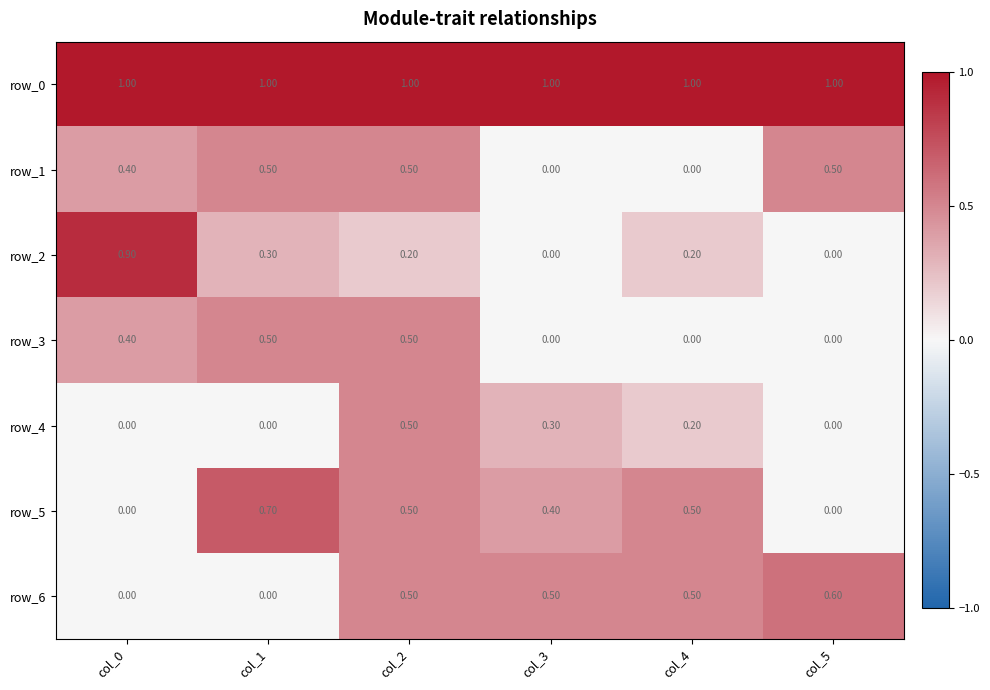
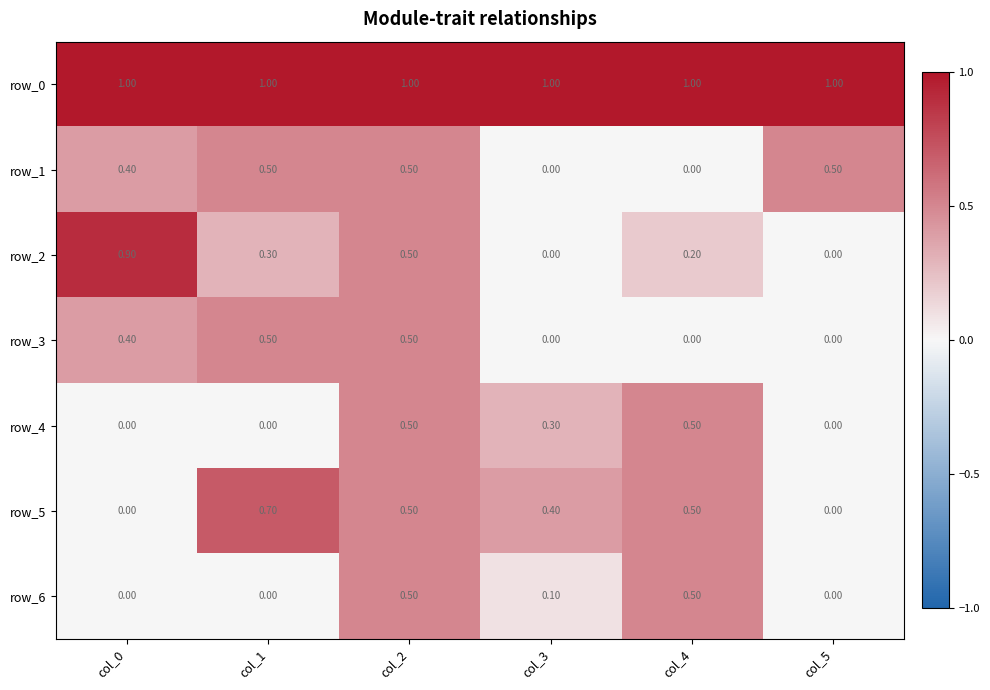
  {
    "row_0": {
      "col_0": 1.00,
      "col_1": 1.00,
      "col_2": 1.00,
      "col_3": 1.00,
      "col_4": 1.00,
      "col_5": 1.00
    },
    "row_1": {
      "col_0": 0.40,
      "col_1": 0.50,
      "col_2": 0.50,
      "col_3": 0.00,
      "col_4": 0.00,
      "col_5": 0.50
    },
    "row_2": {
      "col_0": 0.90,
      "col_1": 0.30,
-     "col_2": 0.20,
+     "col_2": 0.50,
      "col_3": 0.00,
      "col_4": 0.20,
      "col_5": 0.00
    },
    "row_3": {
      "col_0": 0.40,
      "col_1": 0.50,
      "col_2": 0.50,
      "col_3": 0.00,
      "col_4": 0.00,
      "col_5": 0.00
    },
    "row_4": {
      "col_0": 0.00,
      "col_1": 0.00,
      "col_2": 0.50,
      "col_3": 0.30,
-     "col_4": 0.20,
+     "col_4": 0.50,
      "col_5": 0.00
    },
    "row_5": {
      "col_0": 0.00,
      "col_1": 0.70,
      "col_2": 0.50,
      "col_3": 0.40,
      "col_4": 0.50,
      "col_5": 0.00
    },
    "row_6": {
      "col_0": 0.00,
      "col_1": 0.00,
      "col_2": 0.50,
-     "col_3": 0.50,
+     "col_3": 0.10,
      "col_4": 0.50,
-     "col_5": 0.60
+     "col_5": 0.00
    }
  }
